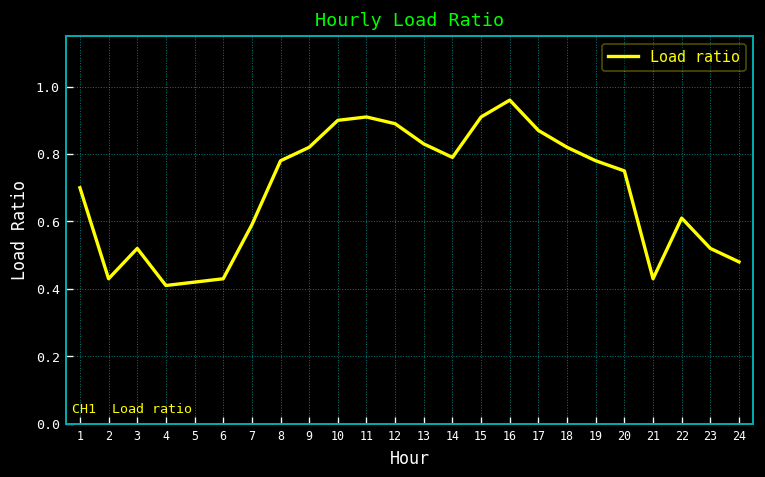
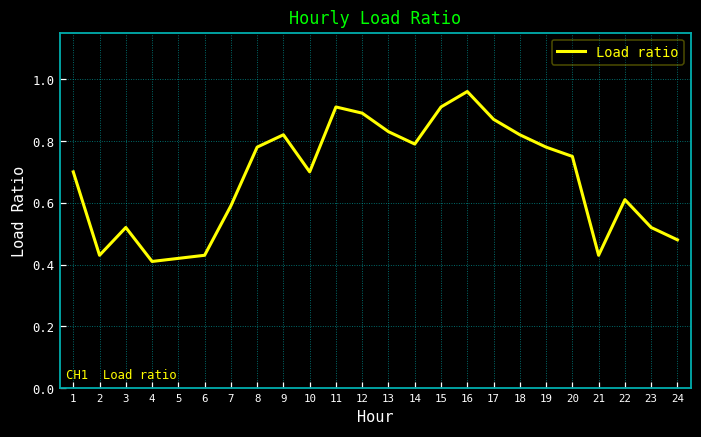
  {
    "1": 0.7,
    "2": 0.43,
    "3": 0.52,
    "4": 0.41,
    "5": 0.42,
    "6": 0.43,
    "7": 0.59,
    "8": 0.78,
    "9": 0.82,
-   "10": 0.9,
+   "10": 0.7,
    "11": 0.91,
    "12": 0.89,
    "13": 0.83,
    "14": 0.79,
    "15": 0.91,
    "16": 0.96,
    "17": 0.87,
    "18": 0.82,
    "19": 0.78,
    "20": 0.75,
    "21": 0.43,
    "22": 0.61,
    "23": 0.52,
    "24": 0.48
  }
